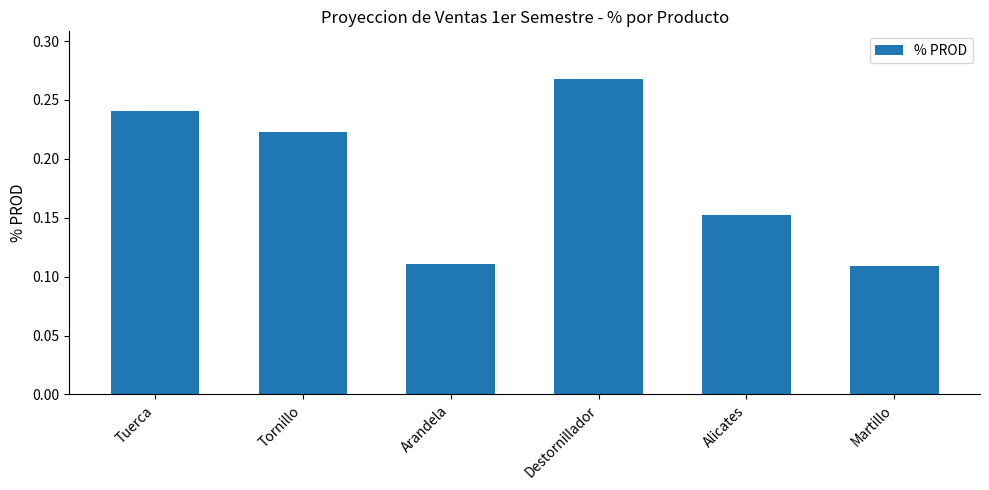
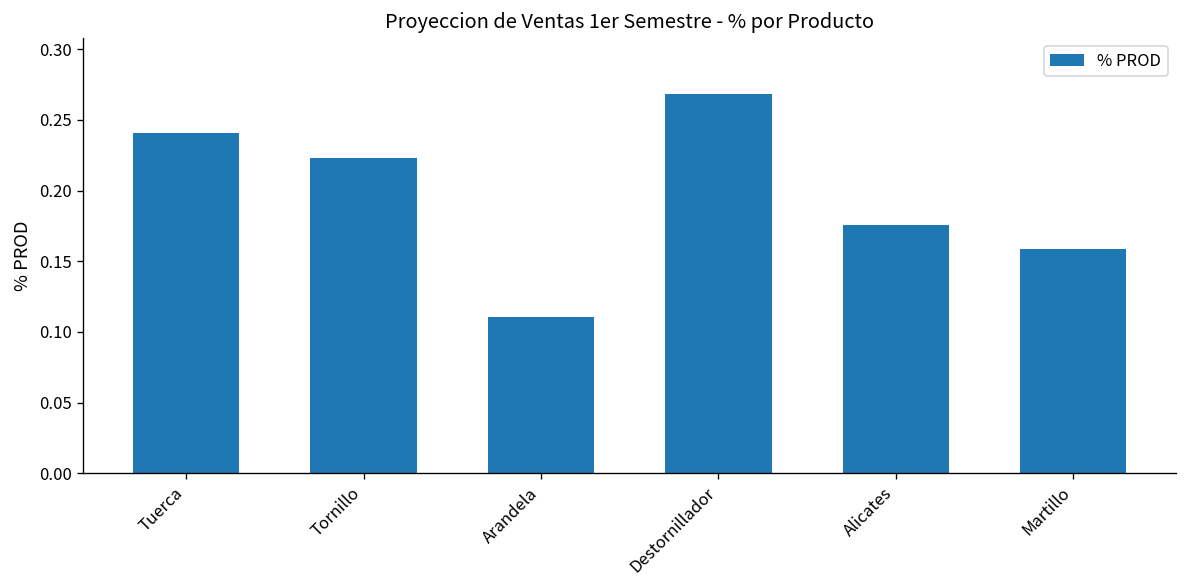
  {
    "Tuerca": 0.241,
    "Tornillo": 0.223,
    "Arandela": 0.111,
    "Destornillador": 0.268,
-   "Alicates": 0.152,
-   "Martillo": 0.109
+   "Alicates": 0.176,
+   "Martillo": 0.159
  }
